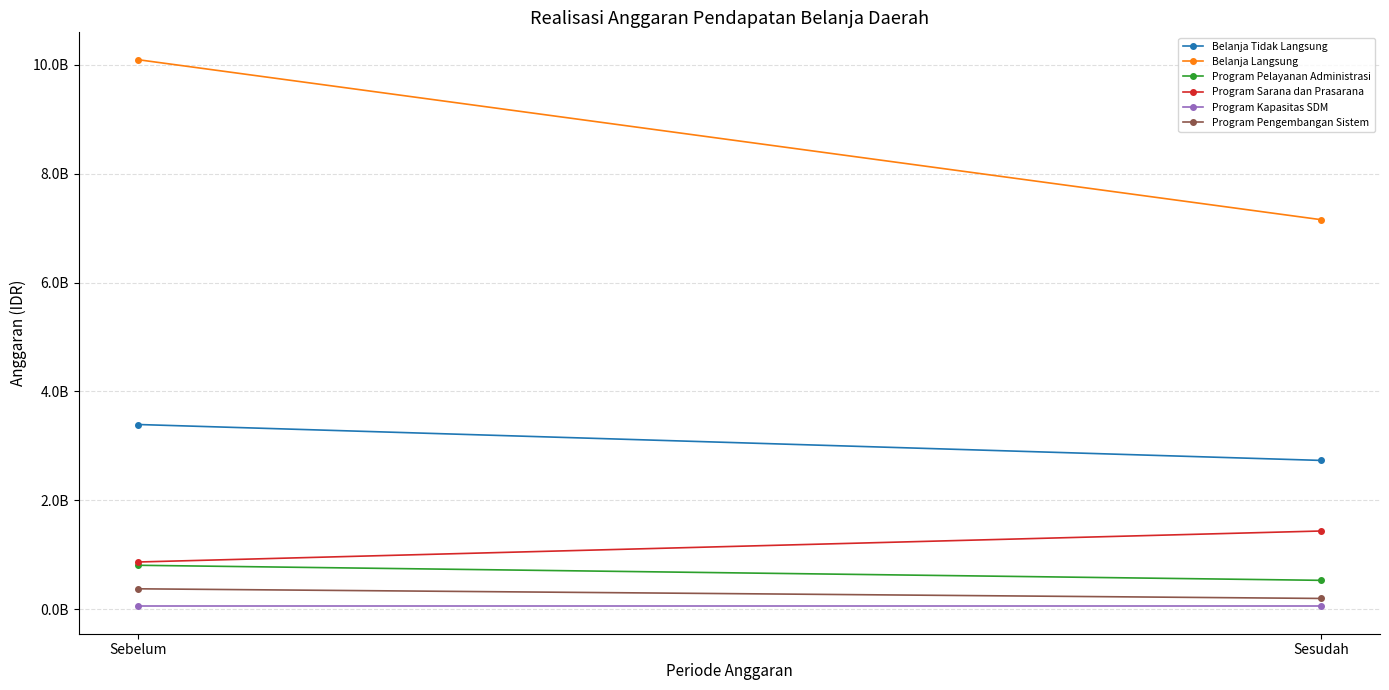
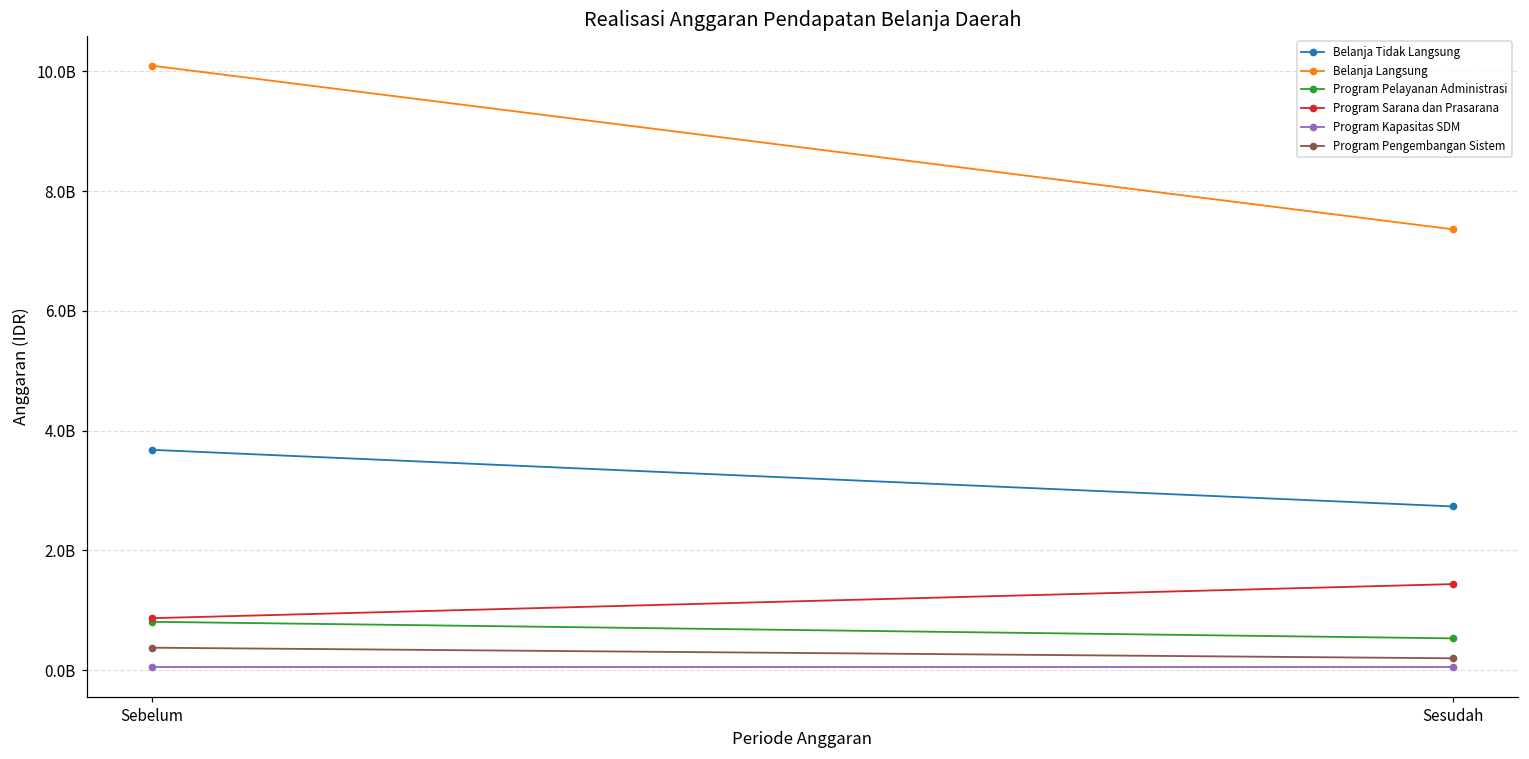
  {
    "Belanja Tidak Langsung": {
-     "Sebelum": 3400000000,
+     "Sebelum": 3700000000,
      "Sesudah": 2700000000
    },
    "Belanja Langsung": {
      "Sebelum": 10100000000,
-     "Sesudah": 7200000000
+     "Sesudah": 7400000000
    },
    "Program Pelayanan Administrasi": {
      "Sebelum": 800000000,
      "Sesudah": 500000000
    },
    "Program Sarana dan Prasarana": {
      "Sebelum": 900000000,
      "Sesudah": 1400000000
    },
    "Program Kapasitas SDM": {
      "Sebelum": 100000000,
      "Sesudah": 100000000
    },
    "Program Pengembangan Sistem": {
      "Sebelum": 400000000,
      "Sesudah": 200000000
    }
  }
